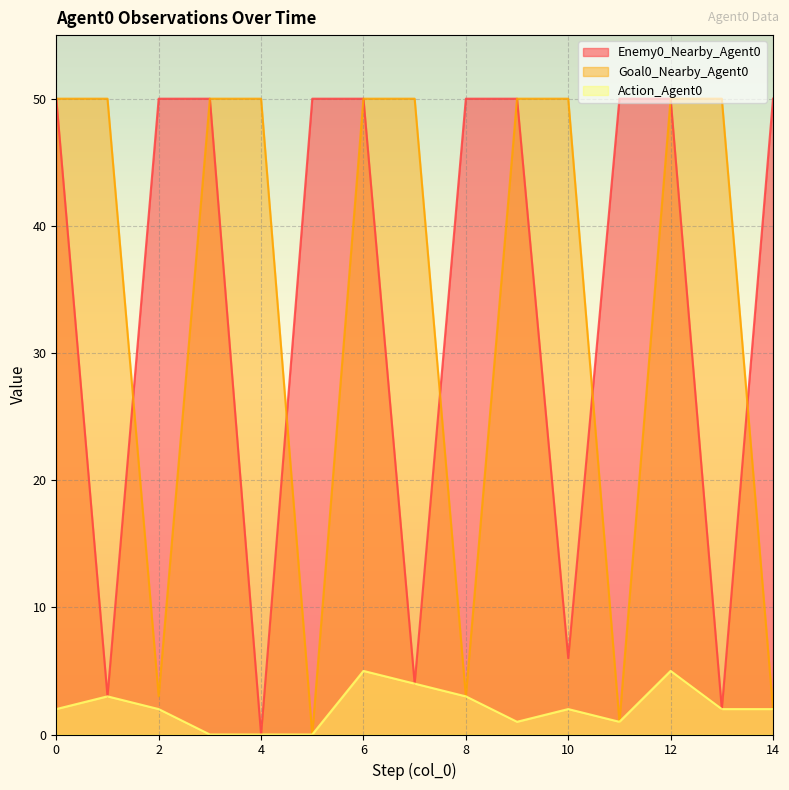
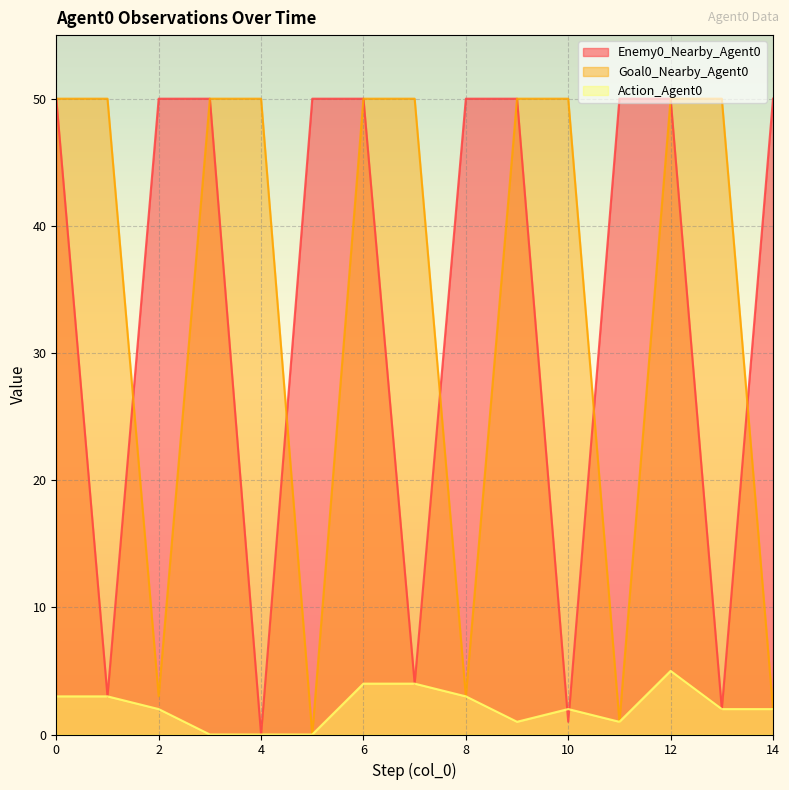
  {
    "Enemy0_Nearby_Agent0": {
      "2": 50,
      "8": 50,
-     "10": 6,
+     "10": 1,
      "14": 50
    },
    "Goal0_Nearby_Agent0": {
      "2": 3,
      "4": 50,
      "10": 50
    },
    "Action_Agent0": {
-     "0": 2,
+     "0": 3,
      "2": 2,
-     "6": 5,
+     "6": 4,
      "10": 2,
      "12": 5
    }
  }
